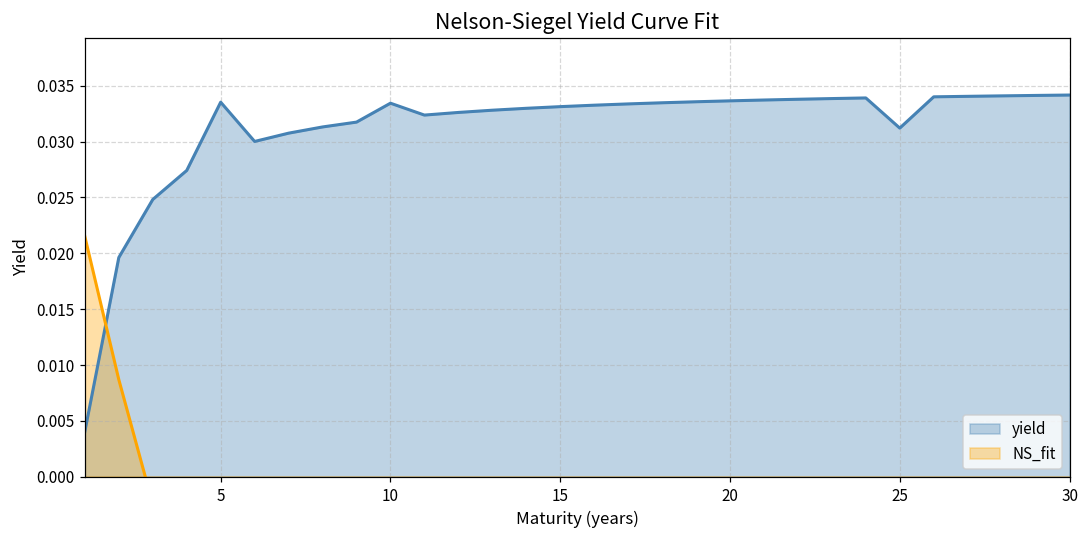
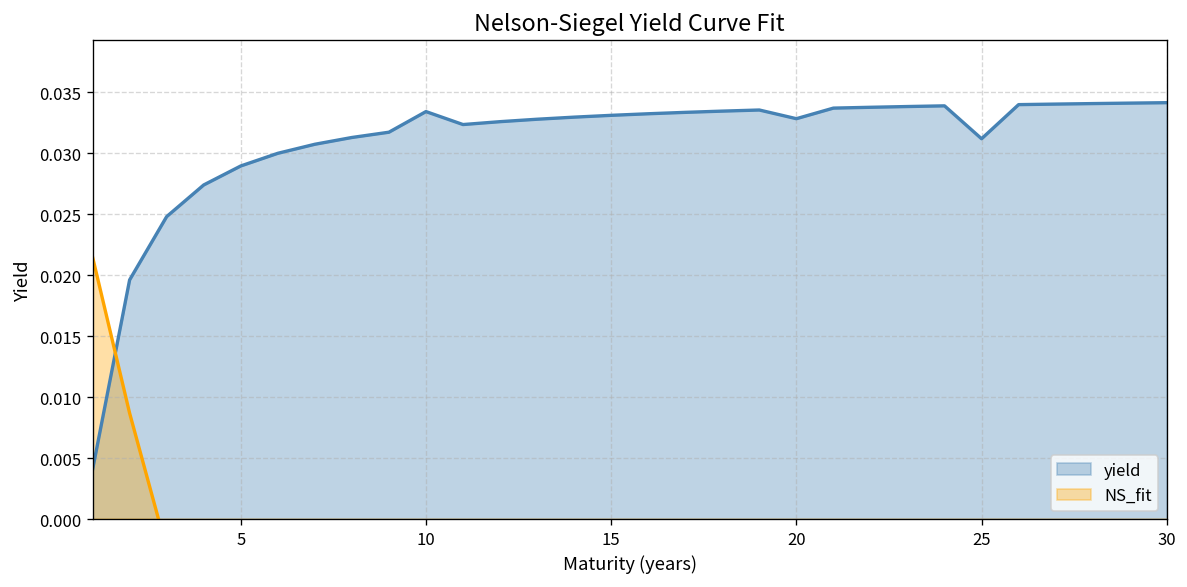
  {
    "yield": {
-     "5": 0.0335,
+     "5": 0.0290,
      "10": 0.0334,
      "15": 0.0331,
-     "20": 0.0336,
+     "20": 0.0328,
      "25": 0.0312,
      "30": 0.0342
    }
  }
